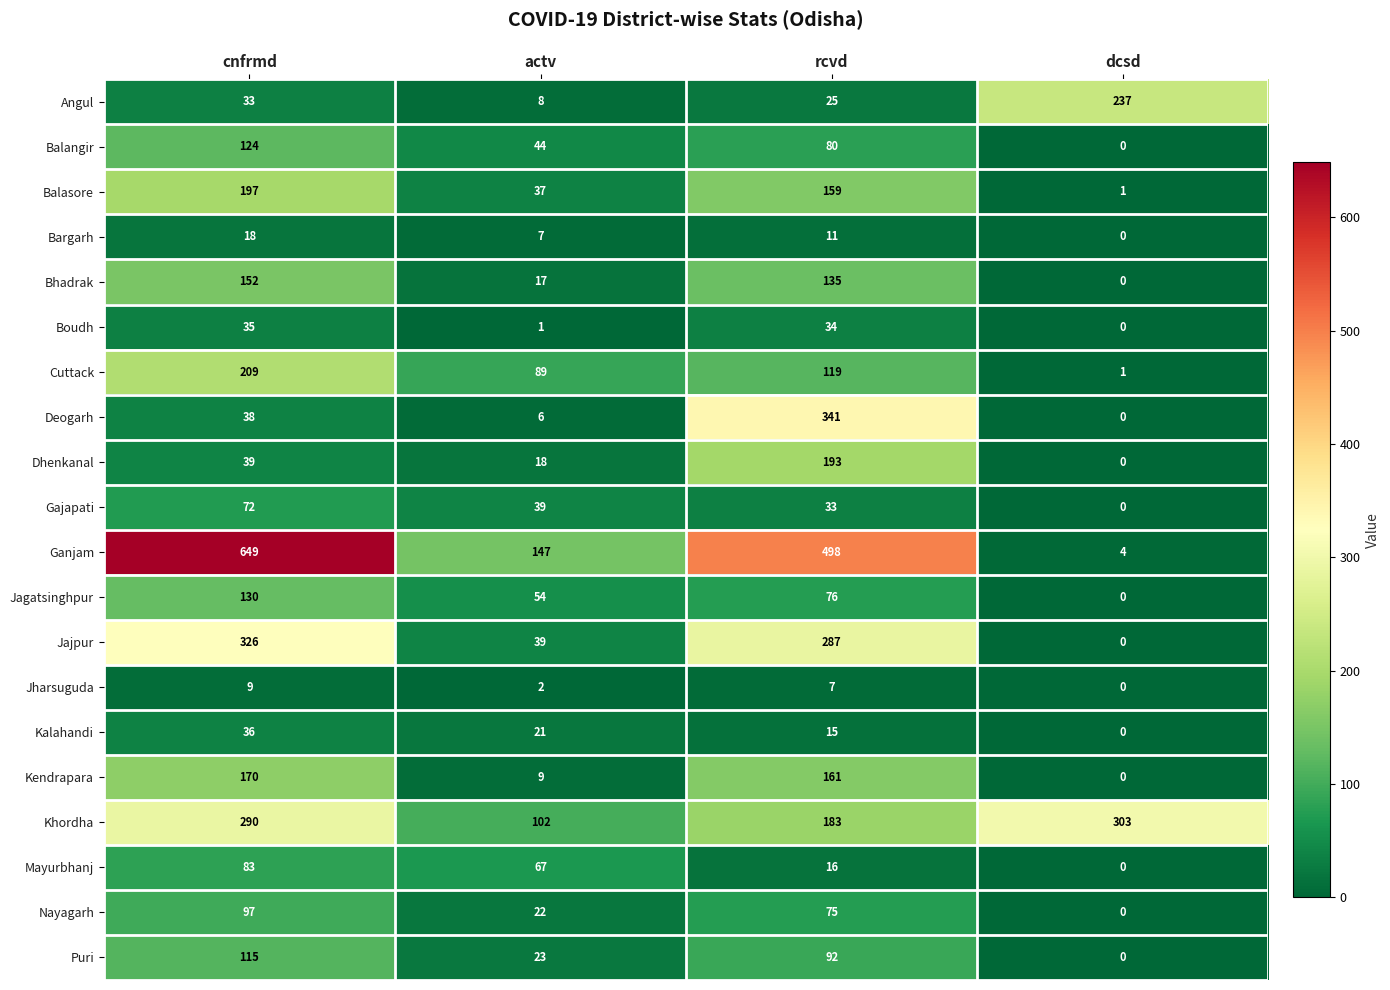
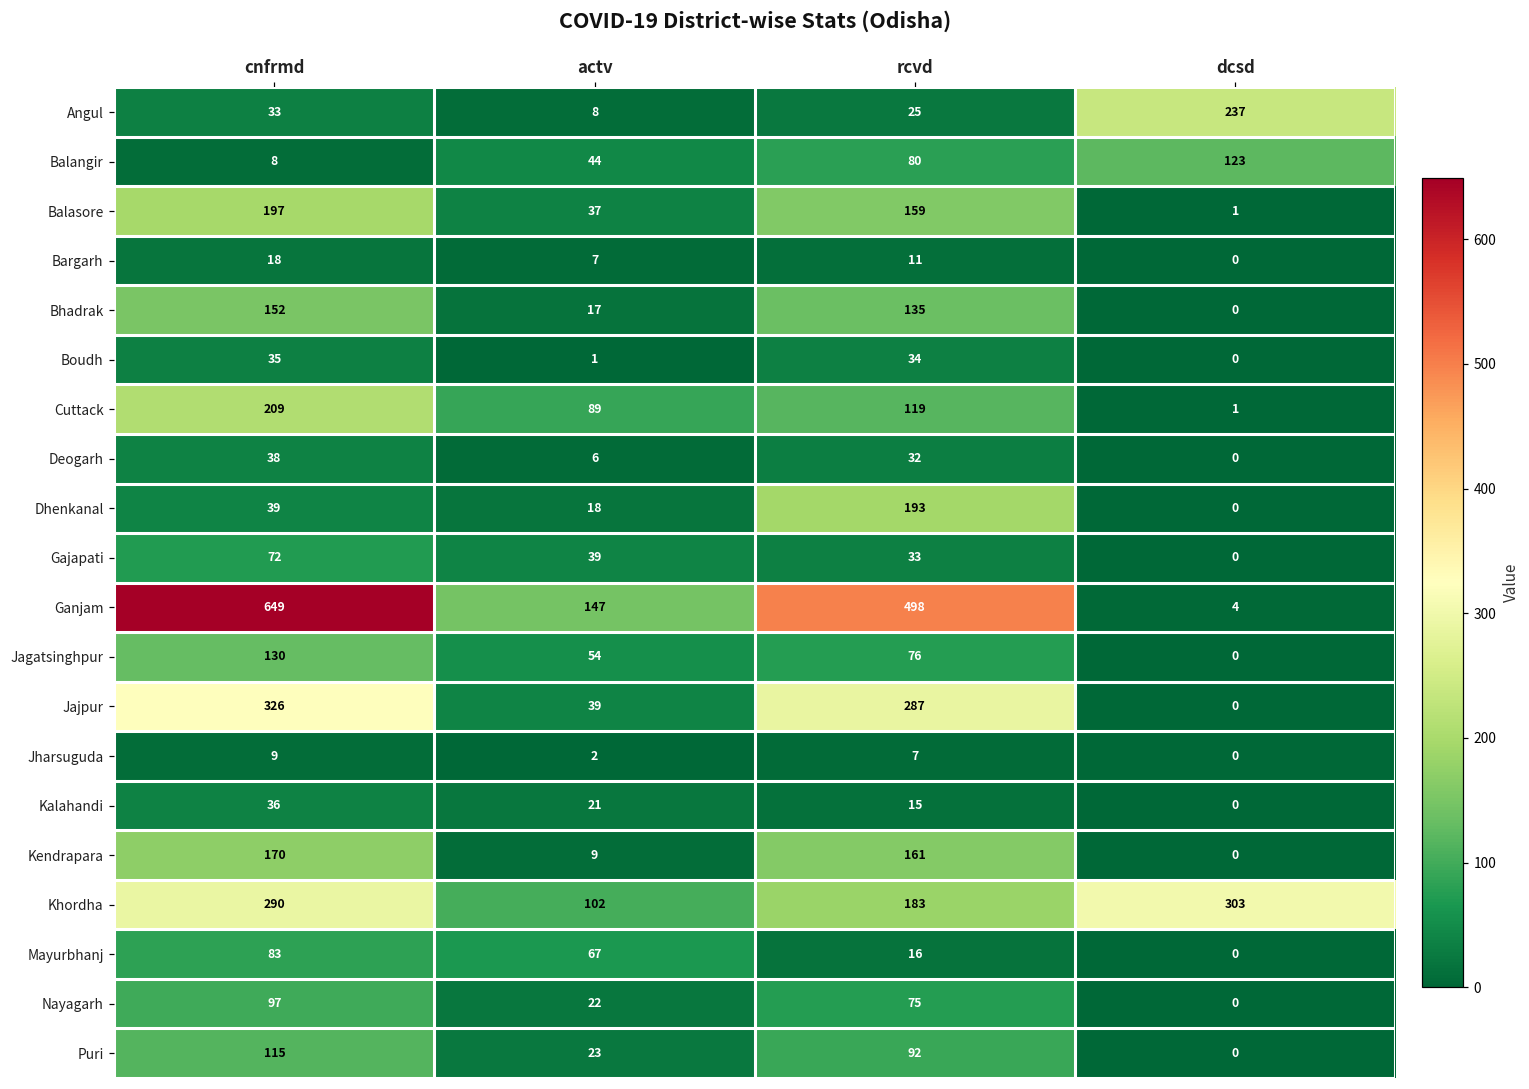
  {
    "Angul": {
      "cnfrmd": 33,
      "actv": 8,
      "rcvd": 25,
      "dcsd": 237
    },
    "Balangir": {
-     "cnfrmd": 124,
+     "cnfrmd": 8,
      "actv": 44,
      "rcvd": 80,
-     "dcsd": 0
+     "dcsd": 123
    },
    "Balasore": {
      "cnfrmd": 197,
      "actv": 37,
      "rcvd": 159,
      "dcsd": 1
    },
    "Bargarh": {
      "cnfrmd": 18,
      "actv": 7,
      "rcvd": 11,
      "dcsd": 0
    },
    "Bhadrak": {
      "cnfrmd": 152,
      "actv": 17,
      "rcvd": 135,
      "dcsd": 0
    },
    "Boudh": {
      "cnfrmd": 35,
      "actv": 1,
      "rcvd": 34,
      "dcsd": 0
    },
    "Cuttack": {
      "cnfrmd": 209,
      "actv": 89,
      "rcvd": 119,
      "dcsd": 1
    },
    "Deogarh": {
      "cnfrmd": 38,
      "actv": 6,
-     "rcvd": 341,
+     "rcvd": 32,
      "dcsd": 0
    },
    "Dhenkanal": {
      "cnfrmd": 39,
      "actv": 18,
      "rcvd": 193,
      "dcsd": 0
    },
    "Gajapati": {
      "cnfrmd": 72,
      "actv": 39,
      "rcvd": 33,
      "dcsd": 0
    },
    "Ganjam": {
      "cnfrmd": 649,
      "actv": 147,
      "rcvd": 498,
      "dcsd": 4
    },
    "Jagatsinghpur": {
      "cnfrmd": 130,
      "actv": 54,
      "rcvd": 76,
      "dcsd": 0
    },
    "Jajpur": {
      "cnfrmd": 326,
      "actv": 39,
      "rcvd": 287,
      "dcsd": 0
    },
    "Jharsuguda": {
      "cnfrmd": 9,
      "actv": 2,
      "rcvd": 7,
      "dcsd": 0
    },
    "Kalahandi": {
      "cnfrmd": 36,
      "actv": 21,
      "rcvd": 15,
      "dcsd": 0
    },
    "Kendrapara": {
      "cnfrmd": 170,
      "actv": 9,
      "rcvd": 161,
      "dcsd": 0
    },
    "Khordha": {
      "cnfrmd": 290,
      "actv": 102,
      "rcvd": 183,
      "dcsd": 303
    },
    "Mayurbhanj": {
      "cnfrmd": 83,
      "actv": 67,
      "rcvd": 16,
      "dcsd": 0
    },
    "Nayagarh": {
      "cnfrmd": 97,
      "actv": 22,
      "rcvd": 75,
      "dcsd": 0
    },
    "Puri": {
      "cnfrmd": 115,
      "actv": 23,
      "rcvd": 92,
      "dcsd": 0
    }
  }
